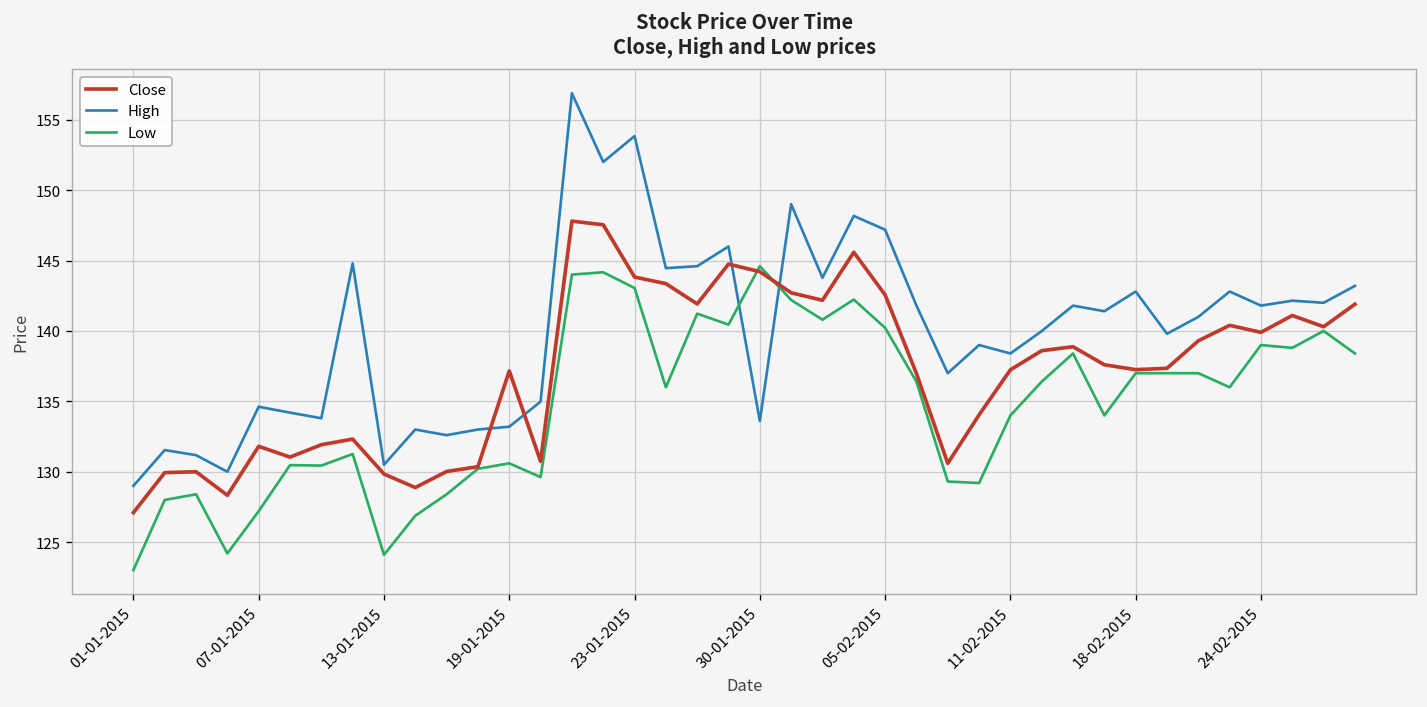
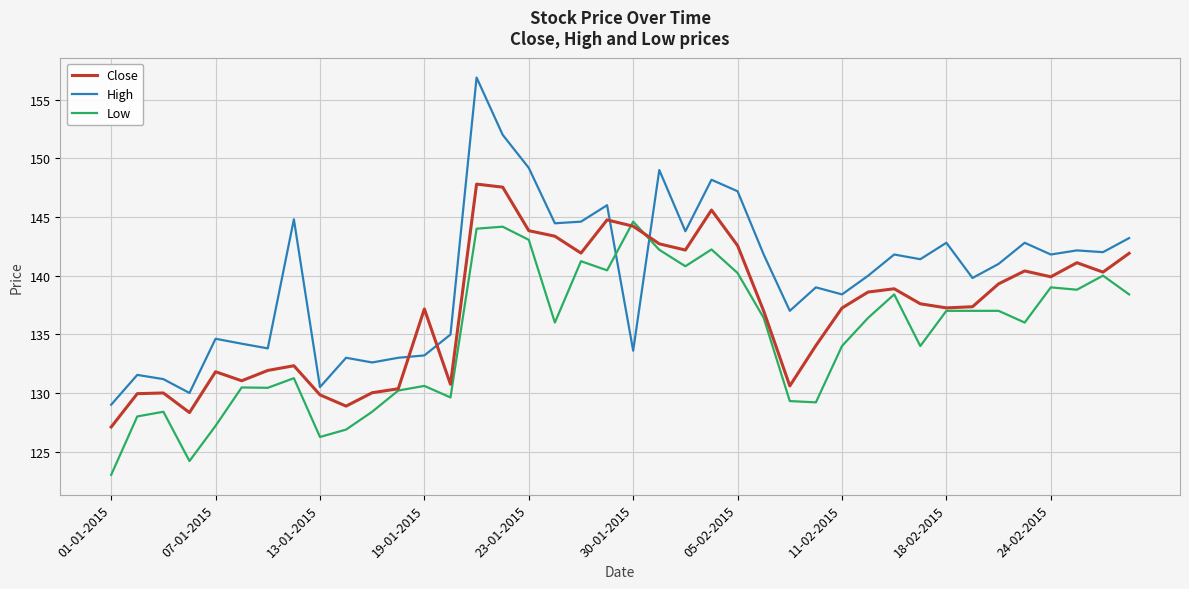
  {
    "Close": {
      "01-01-2015": 127.1,
      "07-01-2015": 131.8,
      "13-01-2015": 129.8,
      "19-01-2015": 137.2,
      "23-01-2015": 143.8,
      "30-01-2015": 144.2,
      "05-02-2015": 142.6,
      "11-02-2015": 137.2,
      "18-02-2015": 137.3,
      "24-02-2015": 139.9
    },
    "High": {
      "01-01-2015": 129.0,
      "07-01-2015": 134.6,
      "13-01-2015": 130.5,
      "19-01-2015": 133.2,
-     "23-01-2015": 153.8,
+     "23-01-2015": 149.2,
      "30-01-2015": 133.6,
      "05-02-2015": 147.2,
      "11-02-2015": 138.4,
      "18-02-2015": 142.8,
      "24-02-2015": 141.8
    },
    "Low": {
      "01-01-2015": 123.0,
      "07-01-2015": 127.2,
-     "13-01-2015": 124.1,
+     "13-01-2015": 126.3,
      "19-01-2015": 130.6,
      "23-01-2015": 143.1,
      "30-01-2015": 144.6,
      "05-02-2015": 140.2,
      "11-02-2015": 134.0,
      "18-02-2015": 137.0,
      "24-02-2015": 139.0
    }
  }
